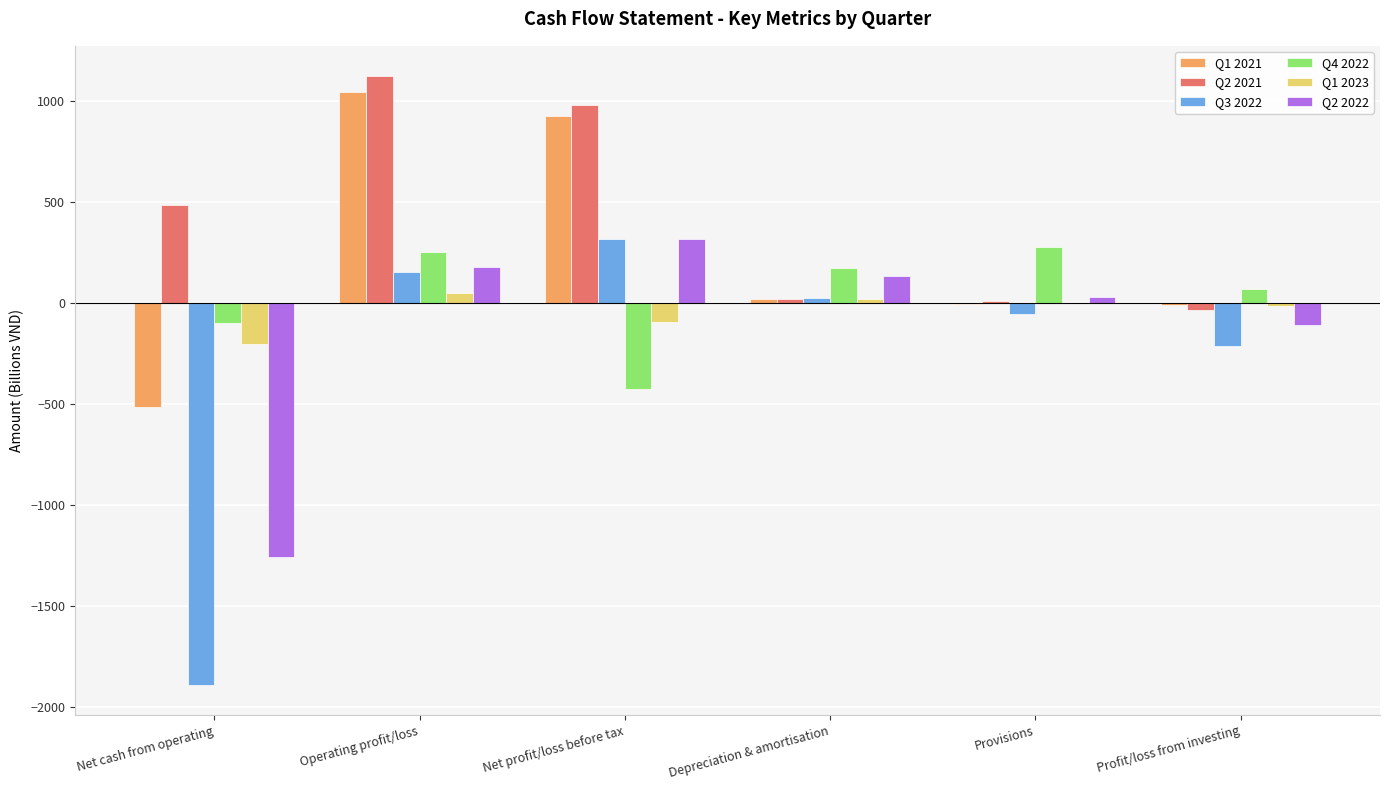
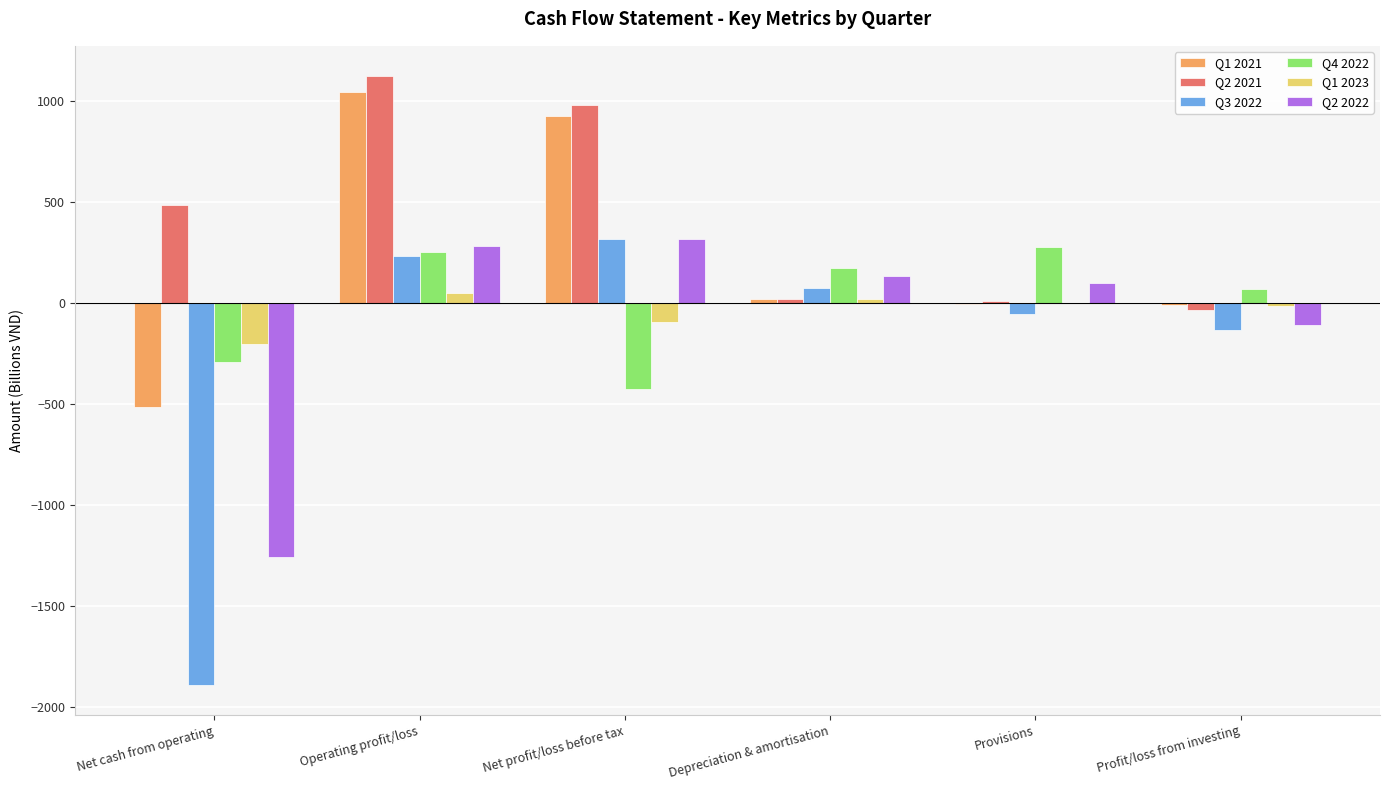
  {
    "Q3 2022": {
      "Net cash from operating": -1890,
-     "Operating profit/loss": 150,
+     "Operating profit/loss": 230,
      "Net profit/loss before tax": 320,
-     "Depreciation & amortisation": 20,
+     "Depreciation & amortisation": 70,
      "Provisions": -50,
-     "Profit/loss from investing": -210
+     "Profit/loss from investing": -130
    },
    "Q4 2022": {
-     "Net cash from operating": -100,
+     "Net cash from operating": -290,
      "Operating profit/loss": 250,
      "Net profit/loss before tax": -420,
      "Depreciation & amortisation": 170,
      "Provisions": 280,
      "Profit/loss from investing": 70
    },
    "Q2 2022": {
      "Net cash from operating": -1260,
-     "Operating profit/loss": 180,
+     "Operating profit/loss": 280,
      "Net profit/loss before tax": 320,
      "Depreciation & amortisation": 130,
-     "Provisions": 30,
+     "Provisions": 100,
      "Profit/loss from investing": -110
    }
  }
